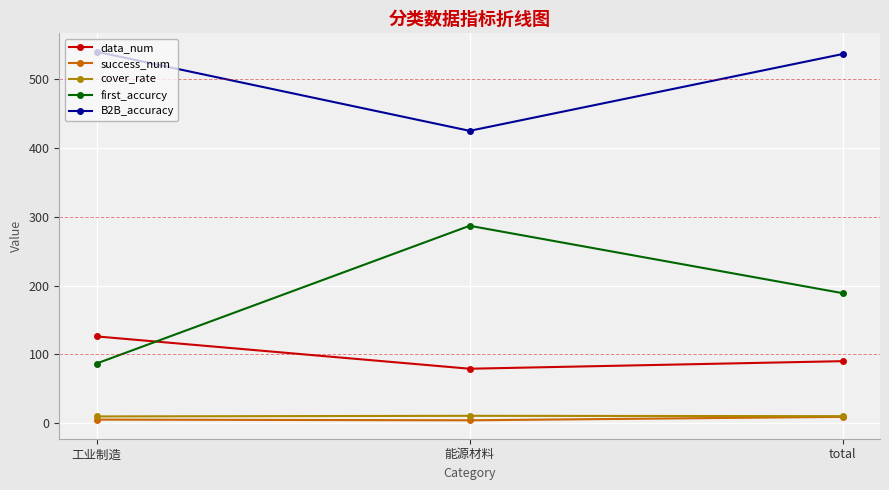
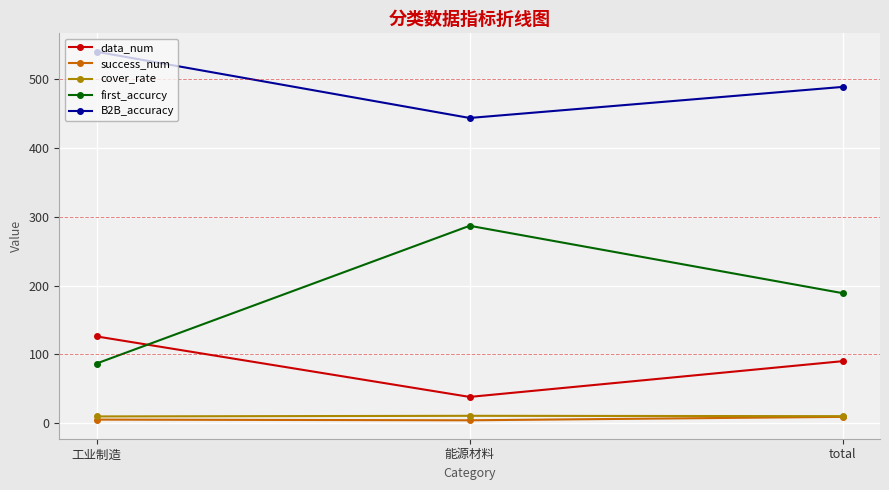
  {
    "data_num": {
      "工业制造": 130,
-     "能源材料": 80,
+     "能源材料": 40,
      "total": 90
    },
    "first_accurcy": {
      "工业制造": 90,
      "能源材料": 290,
      "total": 190
    },
    "B2B_accuracy": {
-     "能源材料": 430,
-     "total": 540
+     "能源材料": 440,
+     "total": 490
    }
  }
